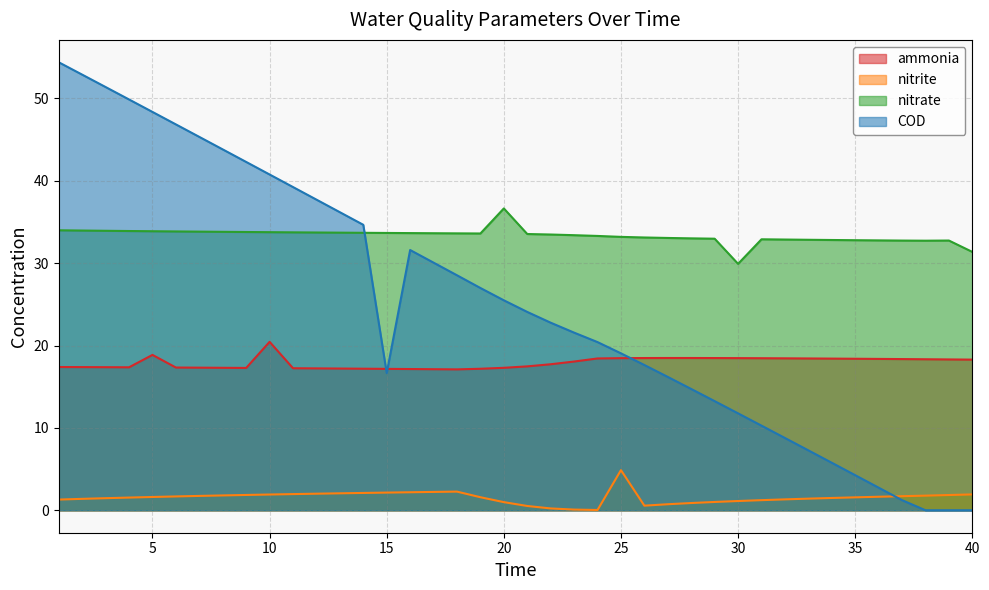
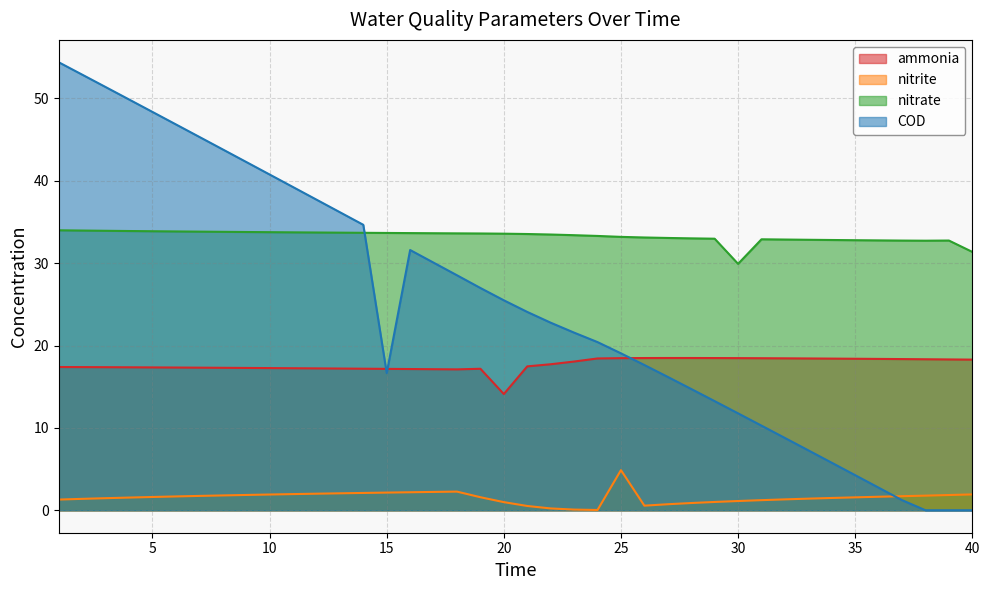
  {
    "ammonia": {
-     "5": 19,
-     "10": 20,
+     "5": 17,
+     "10": 17,
      "15": 17,
-     "20": 17,
+     "20": 14,
      "25": 18,
      "30": 18,
      "35": 18,
      "40": 18
    },
    "nitrite": {
      "5": 2,
      "10": 2,
      "15": 2,
      "20": 1,
      "25": 5,
      "30": 1,
      "35": 2,
      "40": 2
    },
    "nitrate": {
      "5": 34,
      "10": 34,
      "15": 34,
-     "20": 37,
+     "20": 34,
      "25": 33,
      "30": 30,
      "35": 33,
      "40": 31
    },
    "COD": {
      "5": 48,
      "10": 41,
      "15": 17,
      "20": 25,
      "25": 19,
      "30": 12,
      "35": 4,
      "40": 0
    }
  }
